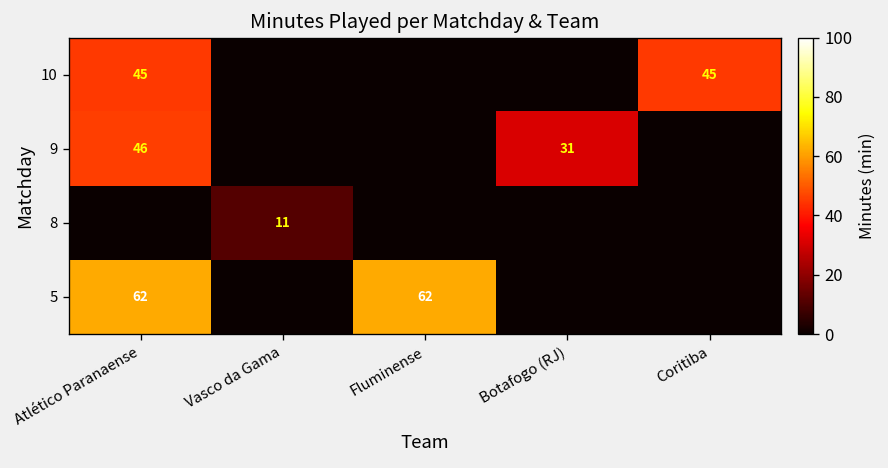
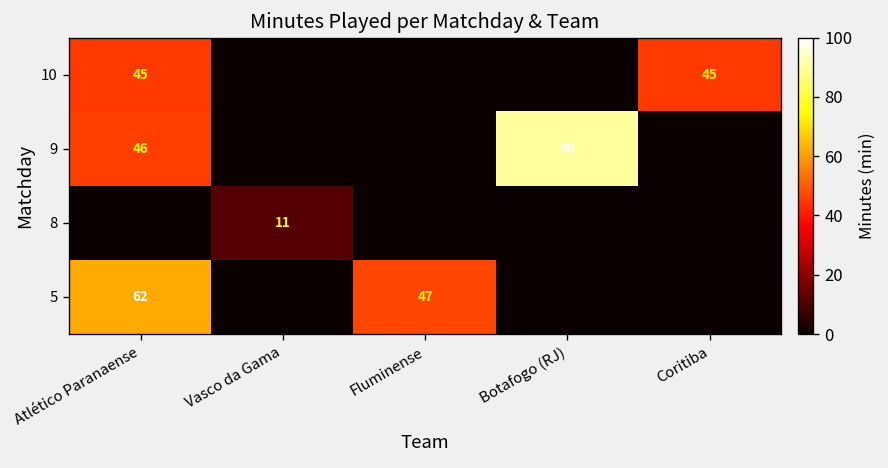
  {
    "10": {
      "Atlético Paranaense": 45,
      "Coritiba": 45
    },
    "9": {
      "Atlético Paranaense": 46,
-     "Botafogo (RJ)": 31
+     "Botafogo (RJ)": 90
    },
    "8": {
      "Vasco da Gama": 11
    },
    "5": {
      "Atlético Paranaense": 62,
-     "Fluminense": 62
+     "Fluminense": 47
    }
  }
